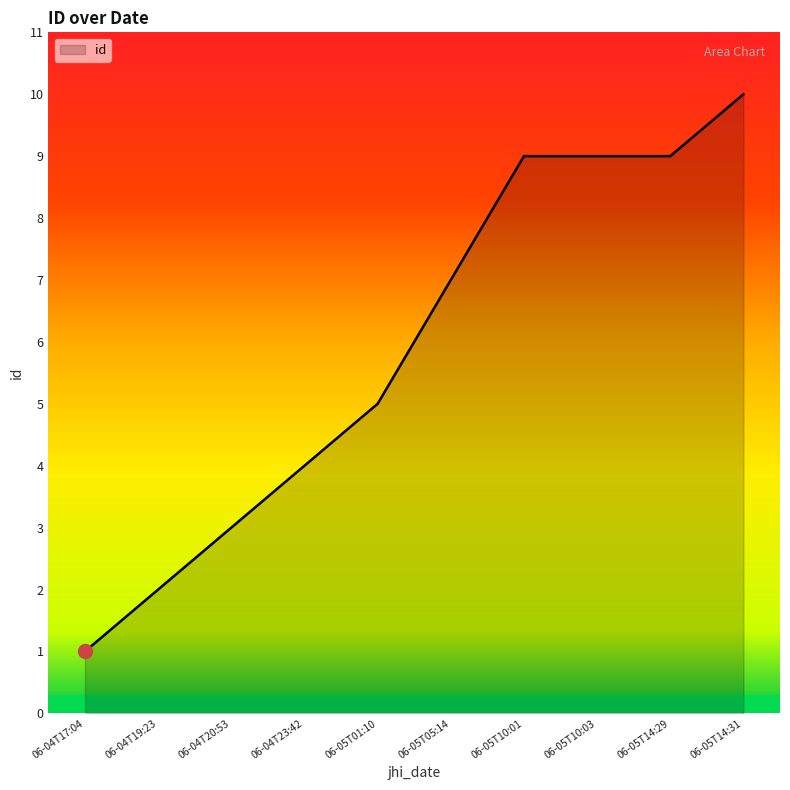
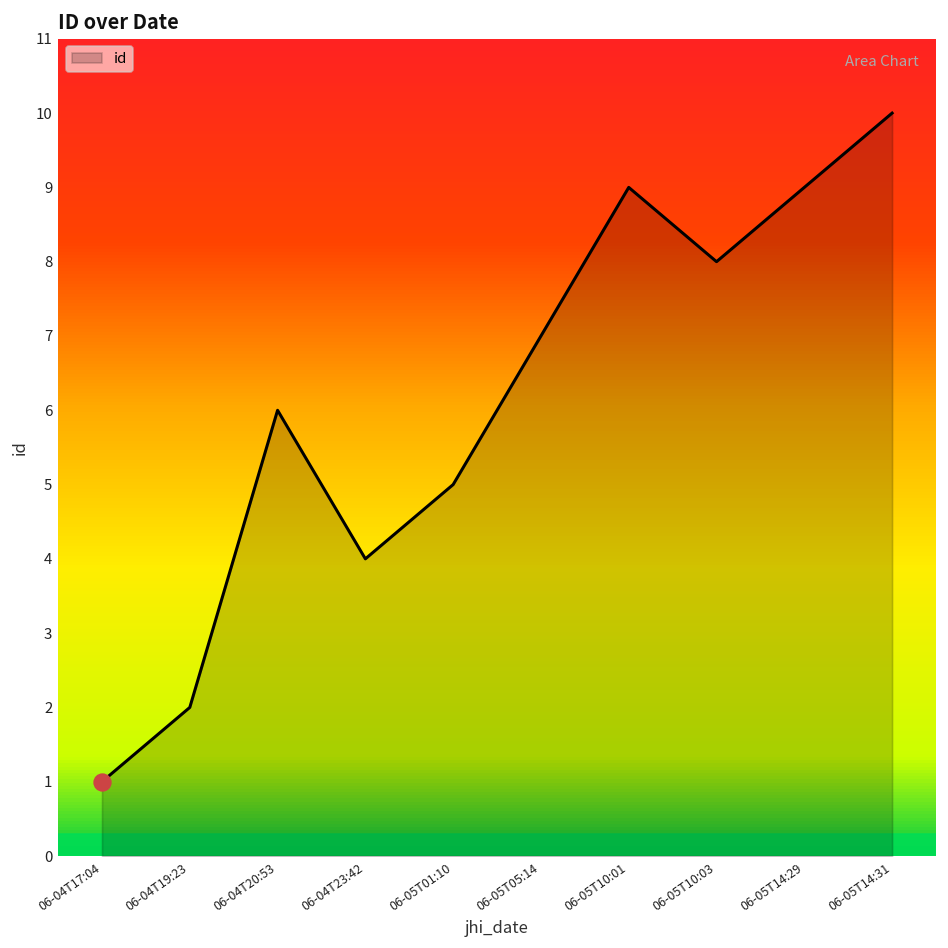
  {
    "id": {
      "06-04T19:23": 2,
-     "06-04T20:53": 3,
+     "06-04T20:53": 6,
      "06-04T23:42": 4,
      "06-05T01:10": 5,
      "06-05T05:14": 7,
      "06-05T10:01": 9,
-     "06-05T10:03": 9,
+     "06-05T10:03": 8,
      "06-05T14:29": 9,
      "06-05T14:31": 10
    }
  }
